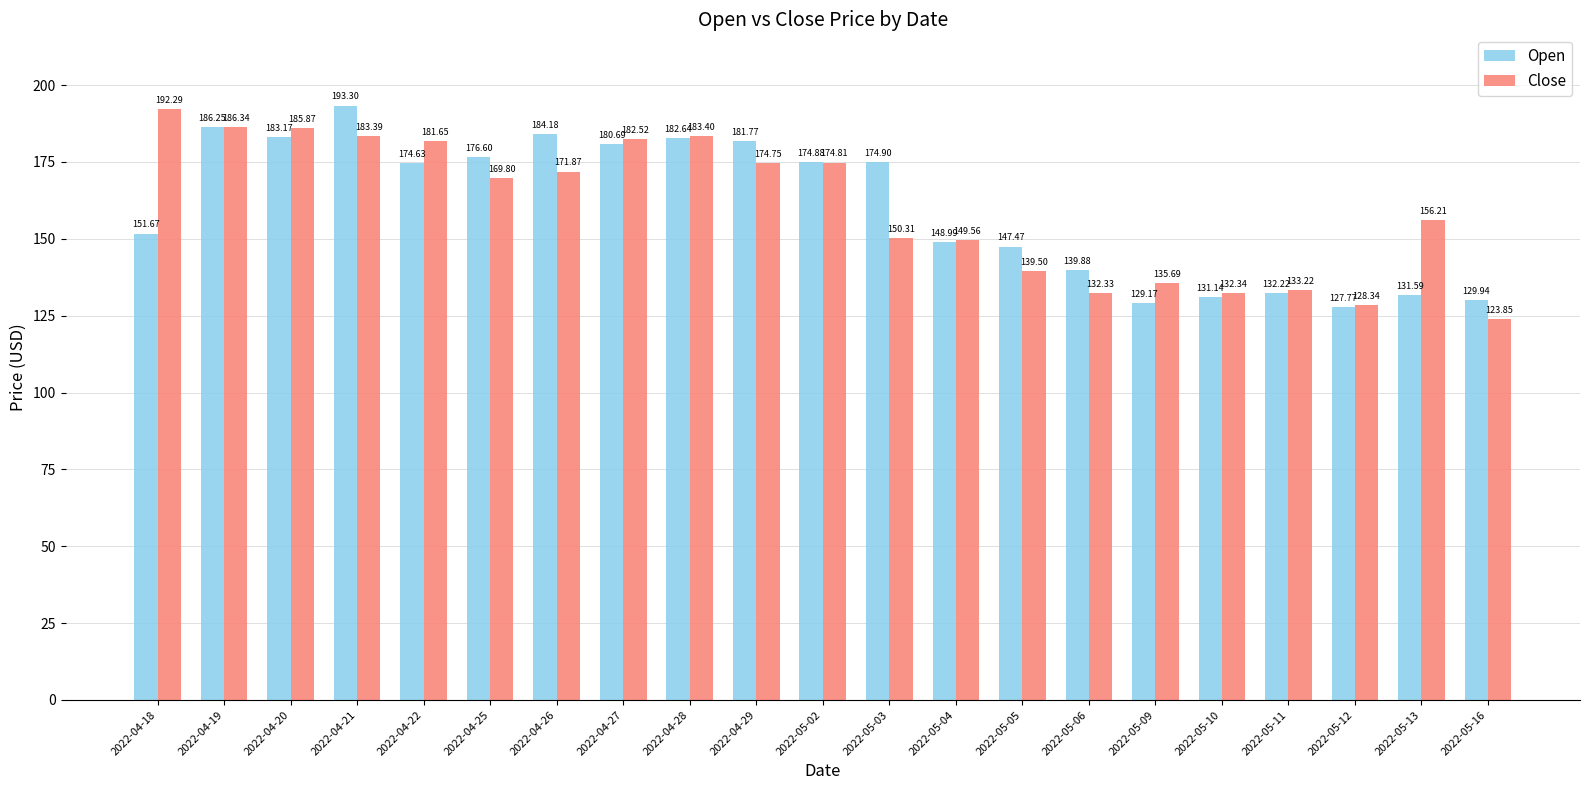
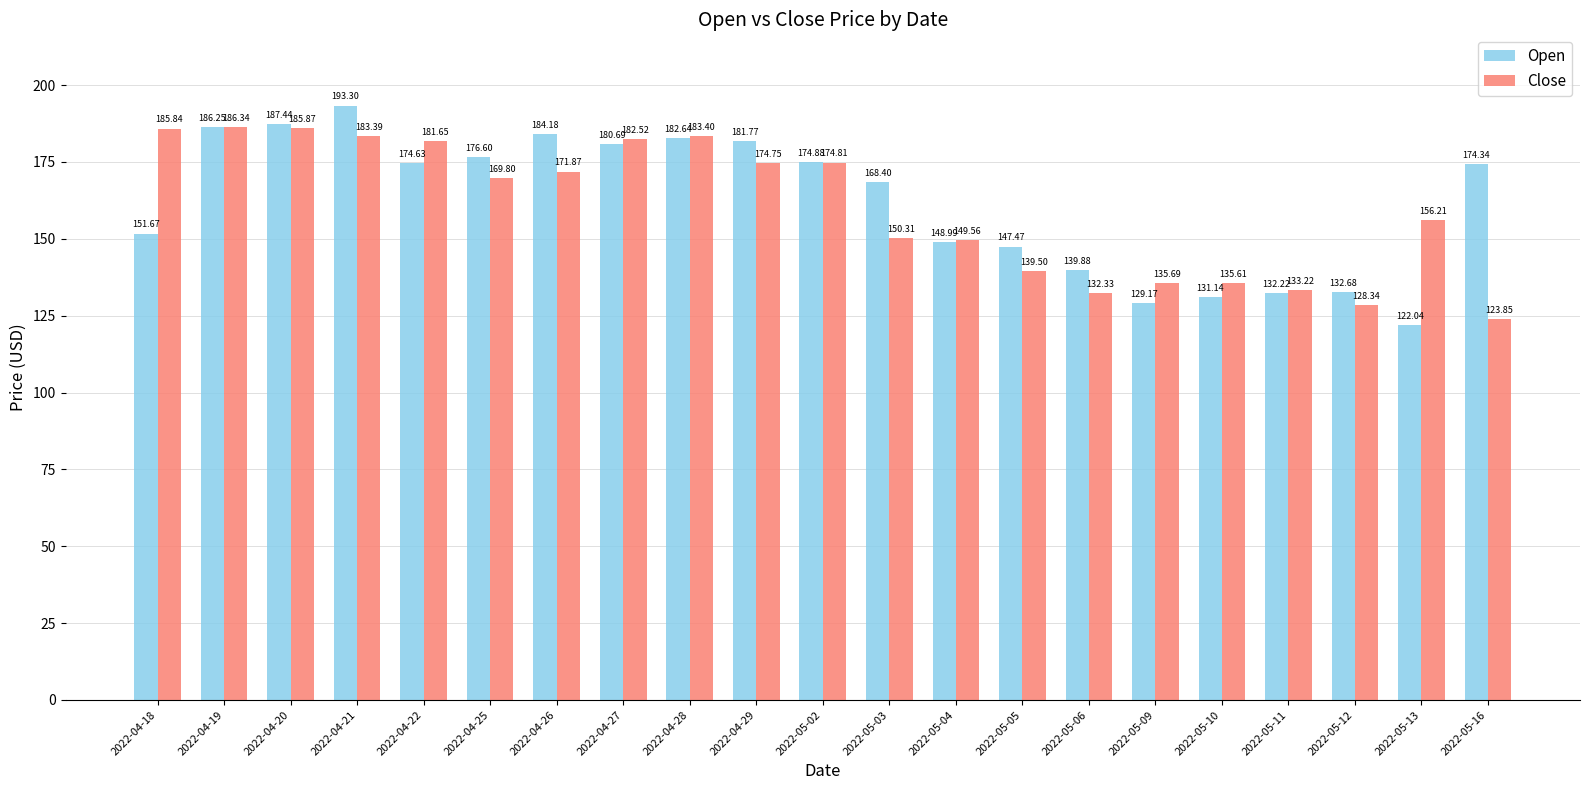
  {
    "Open": {
      "2022-04-18": 151.67,
-     "2022-04-20": 183.17,
+     "2022-04-20": 187.44,
      "2022-04-21": 193.30,
      "2022-04-22": 174.63,
      "2022-04-25": 176.60,
      "2022-04-26": 184.18,
      "2022-04-27": 180.69,
      "2022-04-28": 182.64,
      "2022-04-29": 181.77,
      "2022-05-02": 174.88,
-     "2022-05-03": 174.90,
+     "2022-05-03": 168.40,
      "2022-05-04": 148.99,
      "2022-05-05": 147.47,
      "2022-05-06": 139.88,
      "2022-05-09": 129.17,
      "2022-05-10": 131.14,
      "2022-05-11": 132.22,
-     "2022-05-12": 127.77,
-     "2022-05-13": 131.59,
-     "2022-05-16": 129.94
+     "2022-05-12": 132.68,
+     "2022-05-13": 122.04,
+     "2022-05-16": 174.34
    },
    "Close": {
-     "2022-04-18": 192.29,
+     "2022-04-18": 185.84,
      "2022-04-20": 185.87,
      "2022-04-21": 183.39,
      "2022-04-22": 181.65,
      "2022-04-25": 169.80,
      "2022-04-26": 171.87,
      "2022-04-27": 182.52,
      "2022-04-28": 183.40,
      "2022-04-29": 174.75,
      "2022-05-02": 174.81,
      "2022-05-03": 150.31,
      "2022-05-04": 149.56,
      "2022-05-05": 139.50,
      "2022-05-06": 132.33,
      "2022-05-09": 135.69,
-     "2022-05-10": 132.34,
+     "2022-05-10": 135.61,
      "2022-05-11": 133.22,
      "2022-05-12": 128.34,
      "2022-05-13": 156.21,
      "2022-05-16": 123.85
    }
  }
